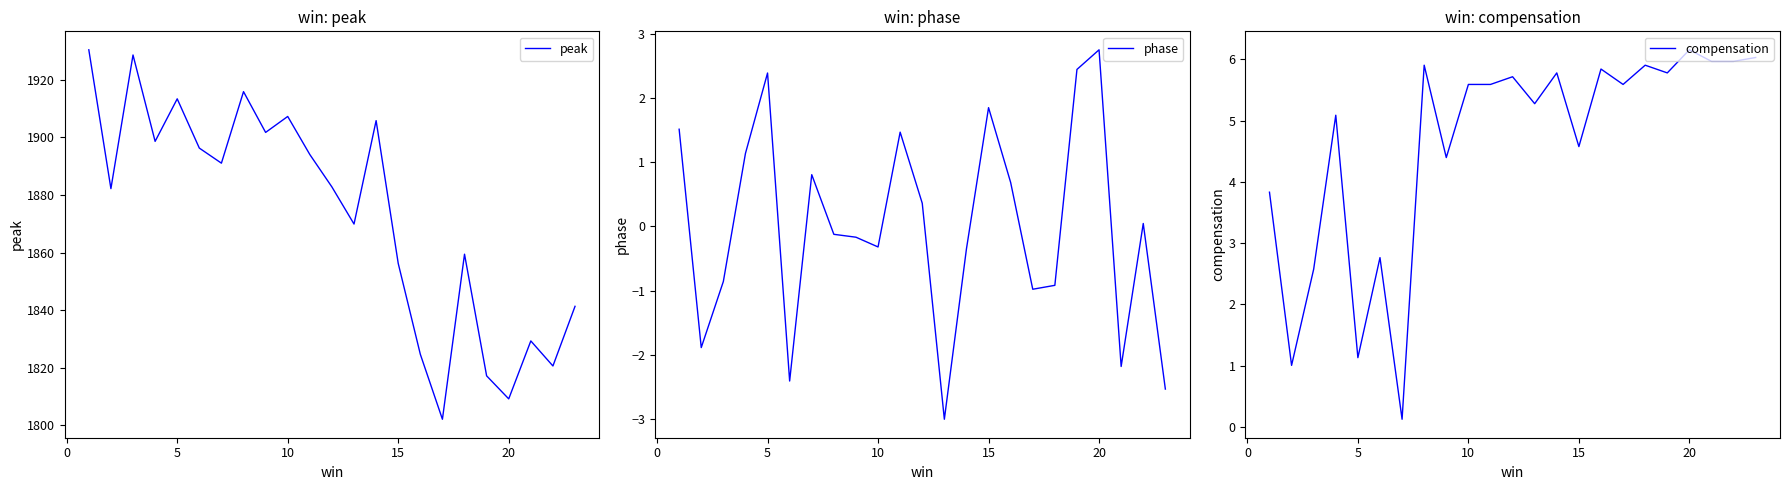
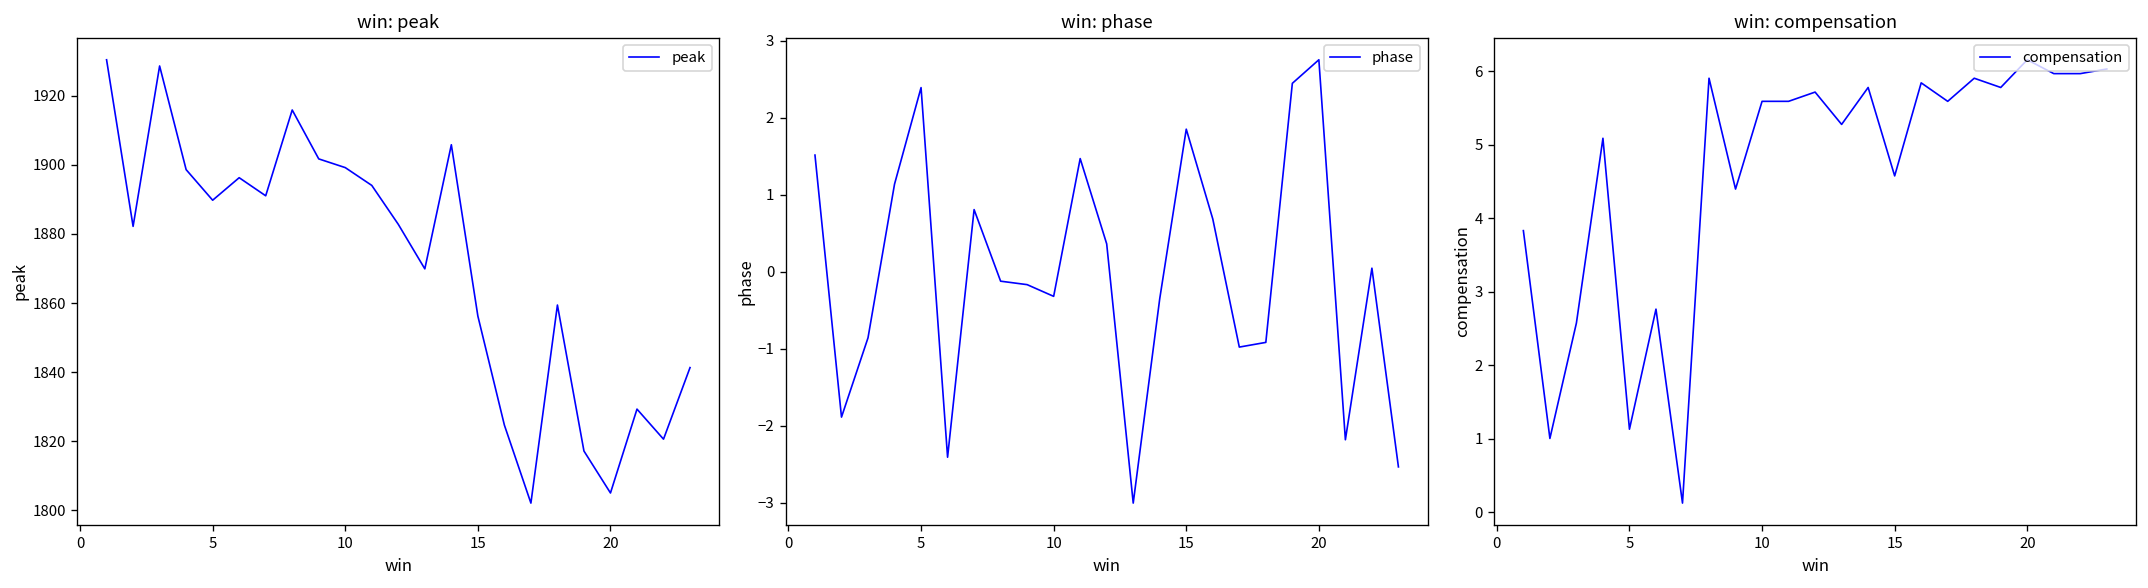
  {
    "win: peak": {
-     "5": 1913,
-     "10": 1907,
+     "5": 1890,
+     "10": 1899,
      "15": 1856,
-     "20": 1809
+     "20": 1805
    },
    "win: phase": {
      "5": 2.4,
      "10": -0.3,
      "15": 1.9,
      "20": 2.8
    },
    "win: compensation": {
      "5": 1.1,
      "10": 5.6,
      "15": 4.6
    }
  }
